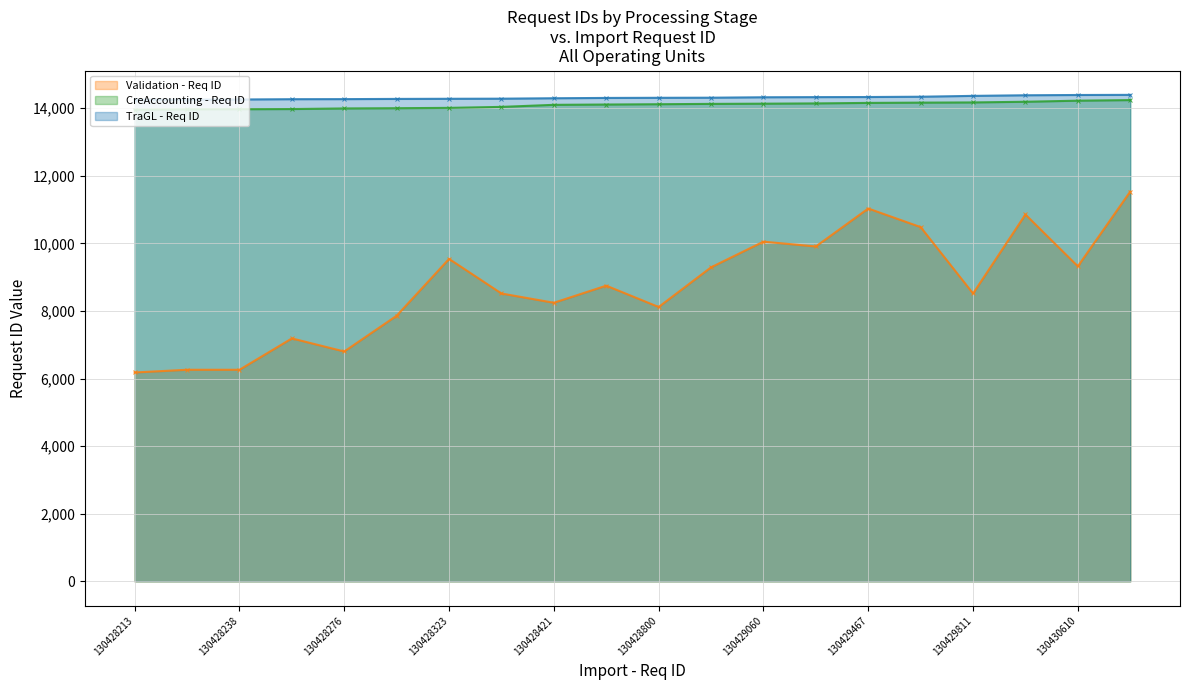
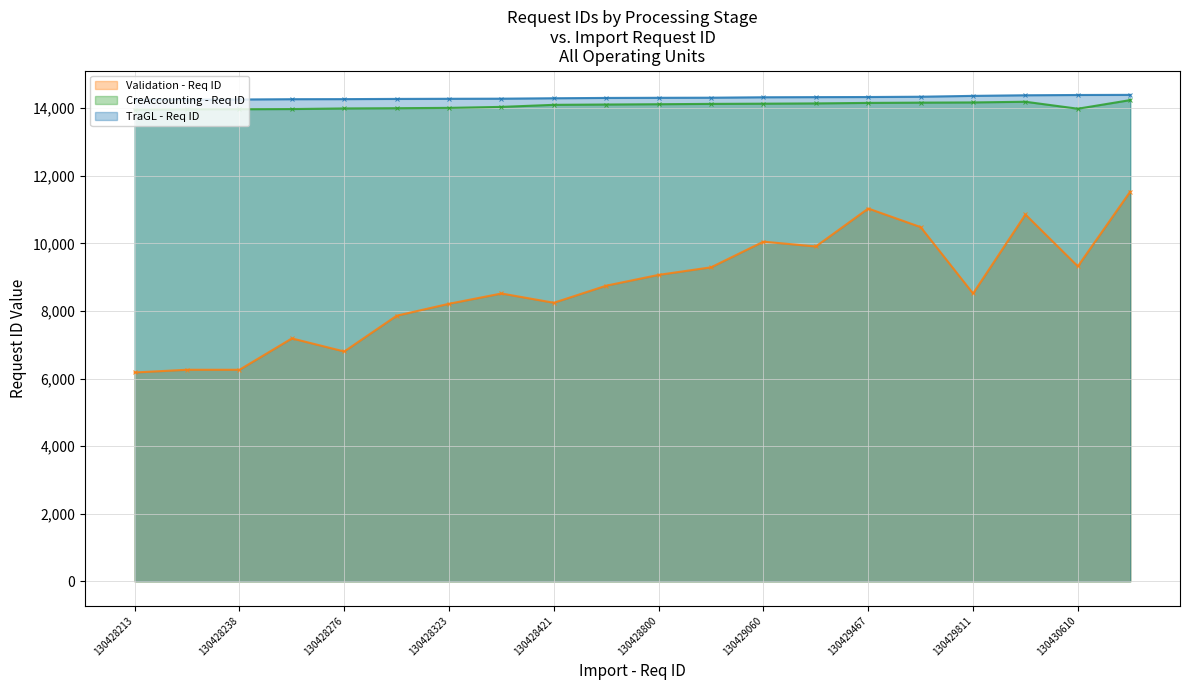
  {
    "Validation - Req ID": {
      "130428213": "6,200",
      "130428238": "6,300",
      "130428276": "6,800",
-     "130428323": "9,500",
+     "130428323": "8,200",
      "130428421": "8,200",
-     "130428800": "8,100",
+     "130428800": "9,100",
      "130429060": "10,100",
      "130429467": "11,000",
      "130429811": "8,500",
      "130430610": "9,300"
    },
    "CreAccounting - Req ID": {
      "130428276": "14,000",
      "130428323": "14,000",
      "130428421": "14,100",
      "130428800": "14,100",
      "130429060": "14,100",
      "130429467": "14,200",
      "130429811": "14,200",
-     "130430610": "14,200"
+     "130430610": "14,000"
    },
    "TraGL - Req ID": {
      "130428276": "14,300",
      "130428323": "14,300",
      "130428421": "14,300",
      "130428800": "14,300",
      "130429060": "14,300",
      "130429467": "14,300",
      "130429811": "14,400",
      "130430610": "14,400"
    }
  }
